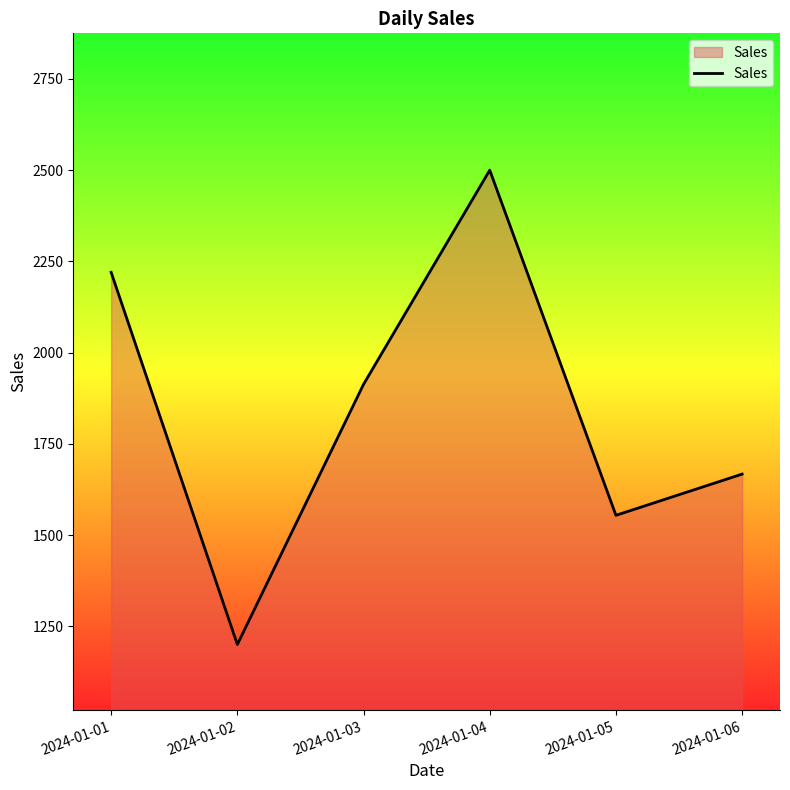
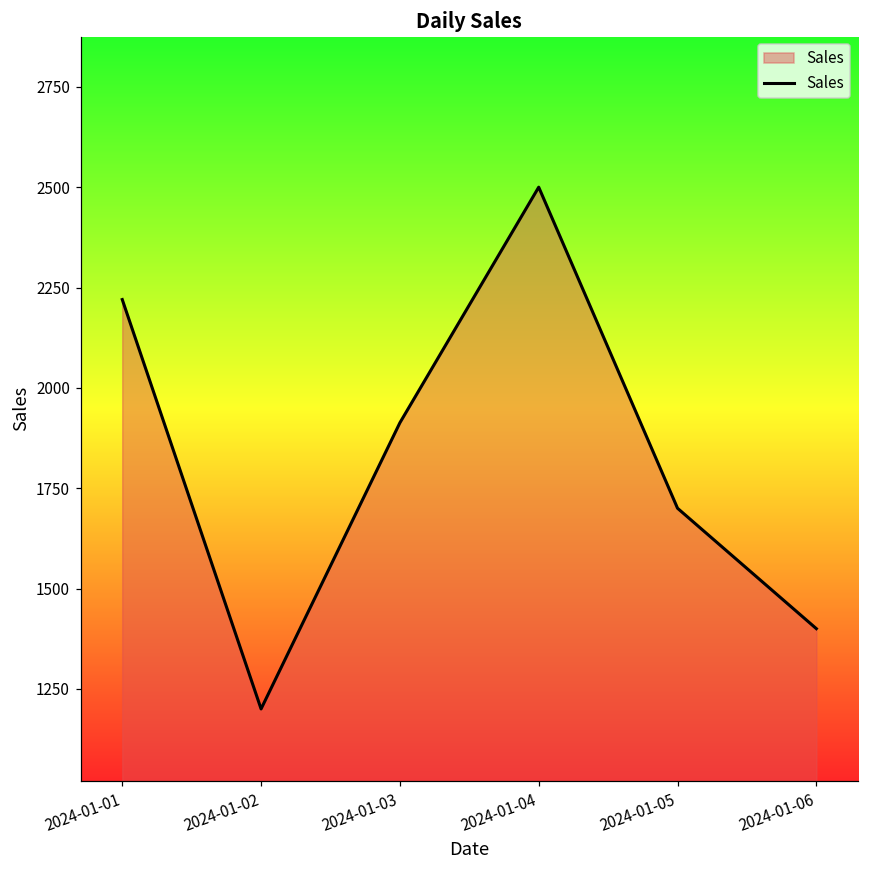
  {
    "2024-01-01": 2220,
    "2024-01-02": 1200,
    "2024-01-03": 1910,
    "2024-01-04": 2500,
-   "2024-01-05": 1550,
-   "2024-01-06": 1670
+   "2024-01-05": 1700,
+   "2024-01-06": 1400
  }
